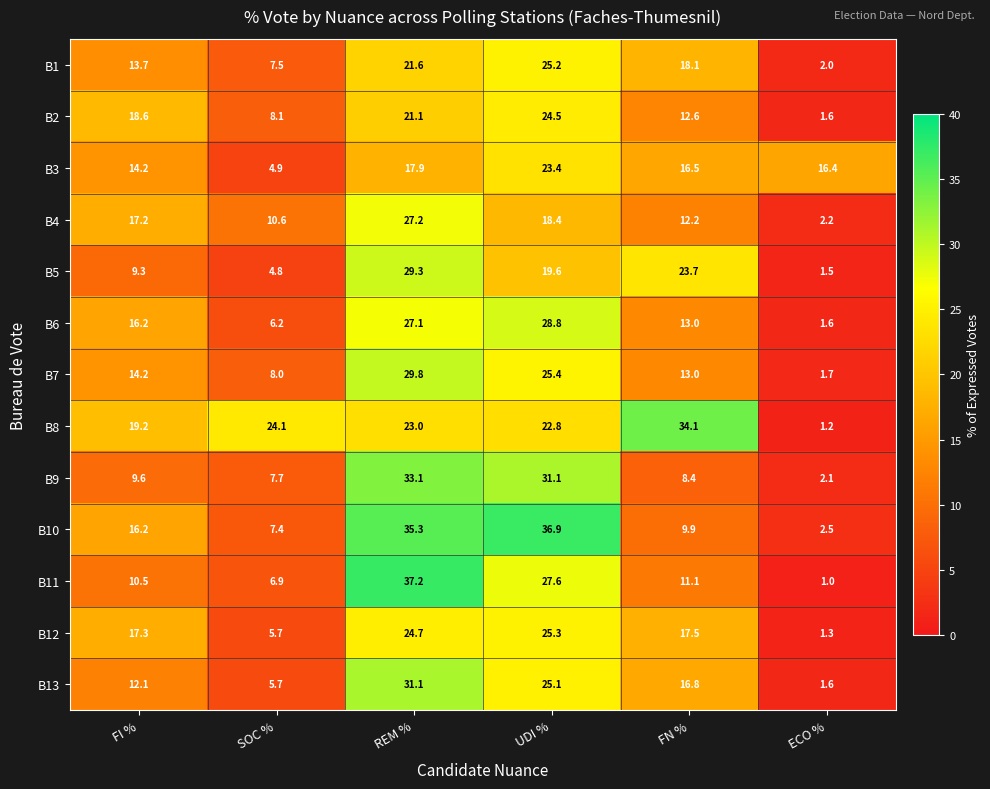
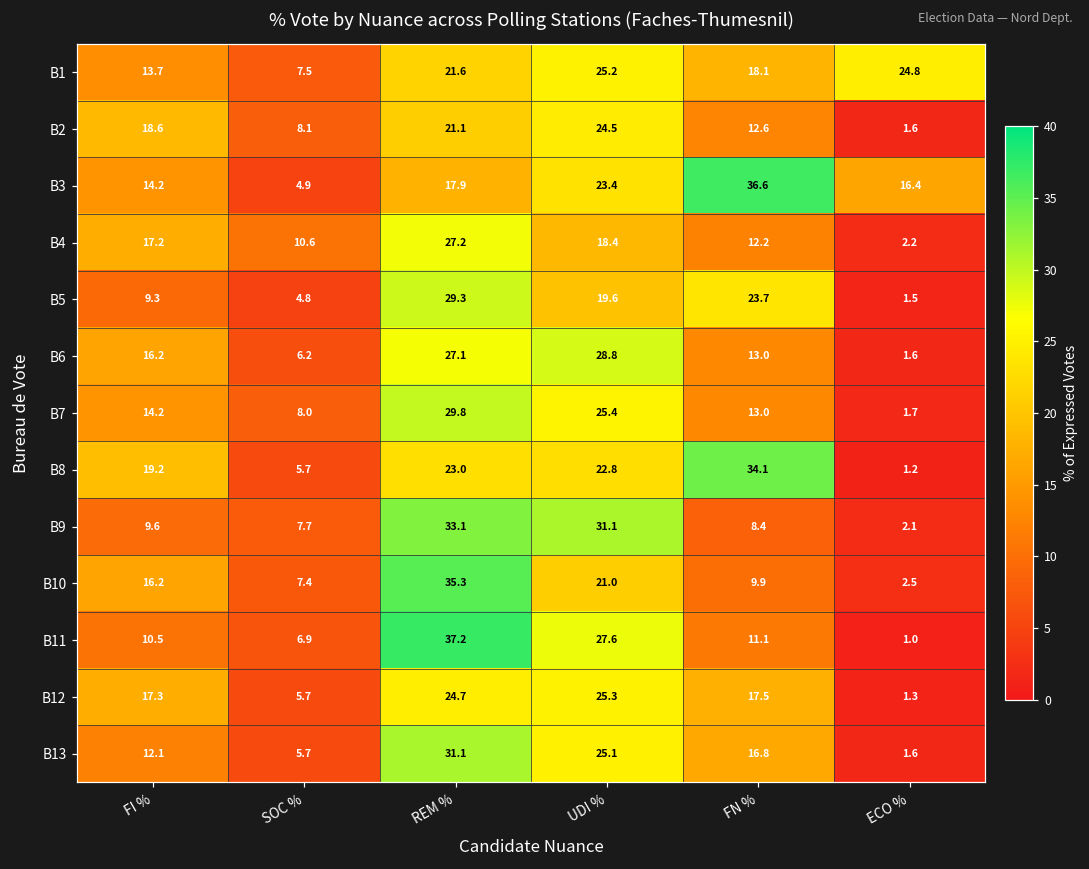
  {
    "B1": {
      "FI %": 13.7,
      "SOC %": 7.5,
      "REM %": 21.6,
      "UDI %": 25.2,
      "FN %": 18.1,
-     "ECO %": 2.0
+     "ECO %": 24.8
    },
    "B2": {
      "FI %": 18.6,
      "SOC %": 8.1,
      "REM %": 21.1,
      "UDI %": 24.5,
      "FN %": 12.6,
      "ECO %": 1.6
    },
    "B3": {
      "FI %": 14.2,
      "SOC %": 4.9,
      "REM %": 17.9,
      "UDI %": 23.4,
-     "FN %": 16.5,
+     "FN %": 36.6,
      "ECO %": 16.4
    },
    "B4": {
      "FI %": 17.2,
      "SOC %": 10.6,
      "REM %": 27.2,
      "UDI %": 18.4,
      "FN %": 12.2,
      "ECO %": 2.2
    },
    "B5": {
      "FI %": 9.3,
      "SOC %": 4.8,
      "REM %": 29.3,
      "UDI %": 19.6,
      "FN %": 23.7,
      "ECO %": 1.5
    },
    "B6": {
      "FI %": 16.2,
      "SOC %": 6.2,
      "REM %": 27.1,
      "UDI %": 28.8,
      "FN %": 13.0,
      "ECO %": 1.6
    },
    "B7": {
      "FI %": 14.2,
      "SOC %": 8.0,
      "REM %": 29.8,
      "UDI %": 25.4,
      "FN %": 13.0,
      "ECO %": 1.7
    },
    "B8": {
      "FI %": 19.2,
-     "SOC %": 24.1,
+     "SOC %": 5.7,
      "REM %": 23.0,
      "UDI %": 22.8,
      "FN %": 34.1,
      "ECO %": 1.2
    },
    "B9": {
      "FI %": 9.6,
      "SOC %": 7.7,
      "REM %": 33.1,
      "UDI %": 31.1,
      "FN %": 8.4,
      "ECO %": 2.1
    },
    "B10": {
      "FI %": 16.2,
      "SOC %": 7.4,
      "REM %": 35.3,
-     "UDI %": 36.9,
+     "UDI %": 21.0,
      "FN %": 9.9,
      "ECO %": 2.5
    },
    "B11": {
      "FI %": 10.5,
      "SOC %": 6.9,
      "REM %": 37.2,
      "UDI %": 27.6,
      "FN %": 11.1,
      "ECO %": 1.0
    },
    "B12": {
      "FI %": 17.3,
      "SOC %": 5.7,
      "REM %": 24.7,
      "UDI %": 25.3,
      "FN %": 17.5,
      "ECO %": 1.3
    },
    "B13": {
      "FI %": 12.1,
      "SOC %": 5.7,
      "REM %": 31.1,
      "UDI %": 25.1,
      "FN %": 16.8,
      "ECO %": 1.6
    }
  }
